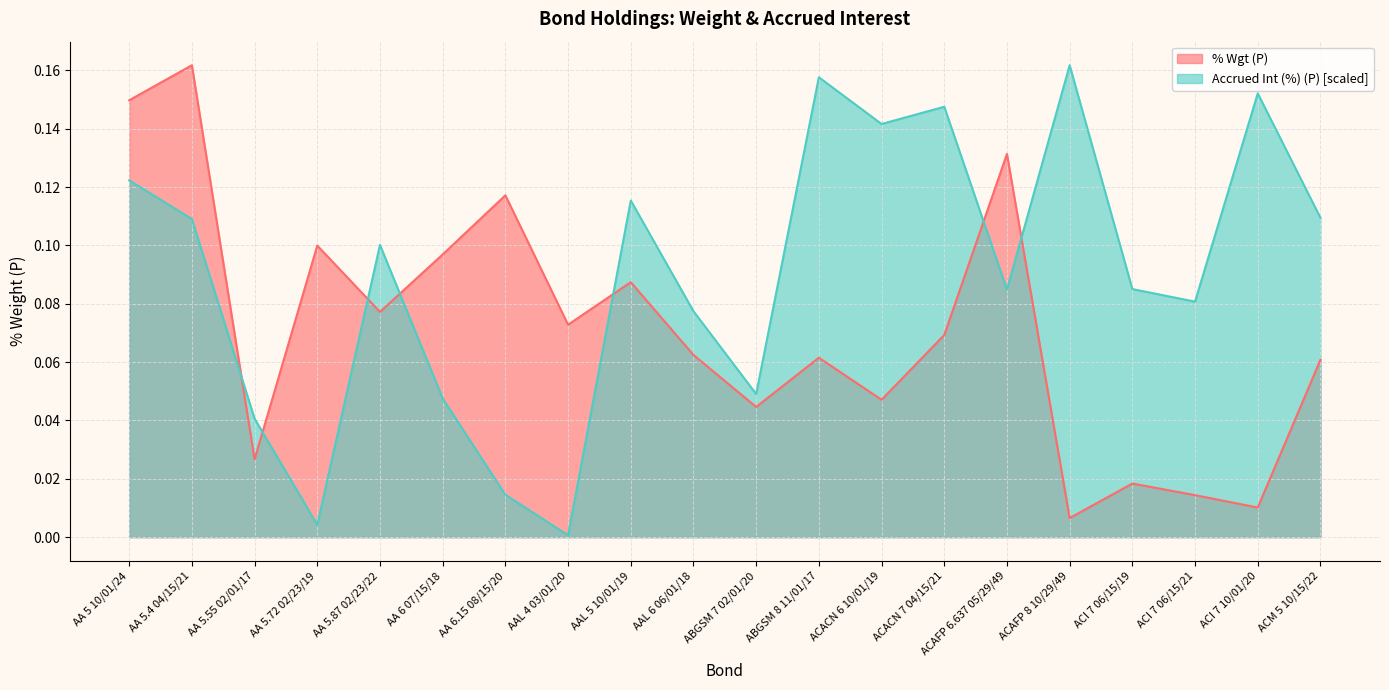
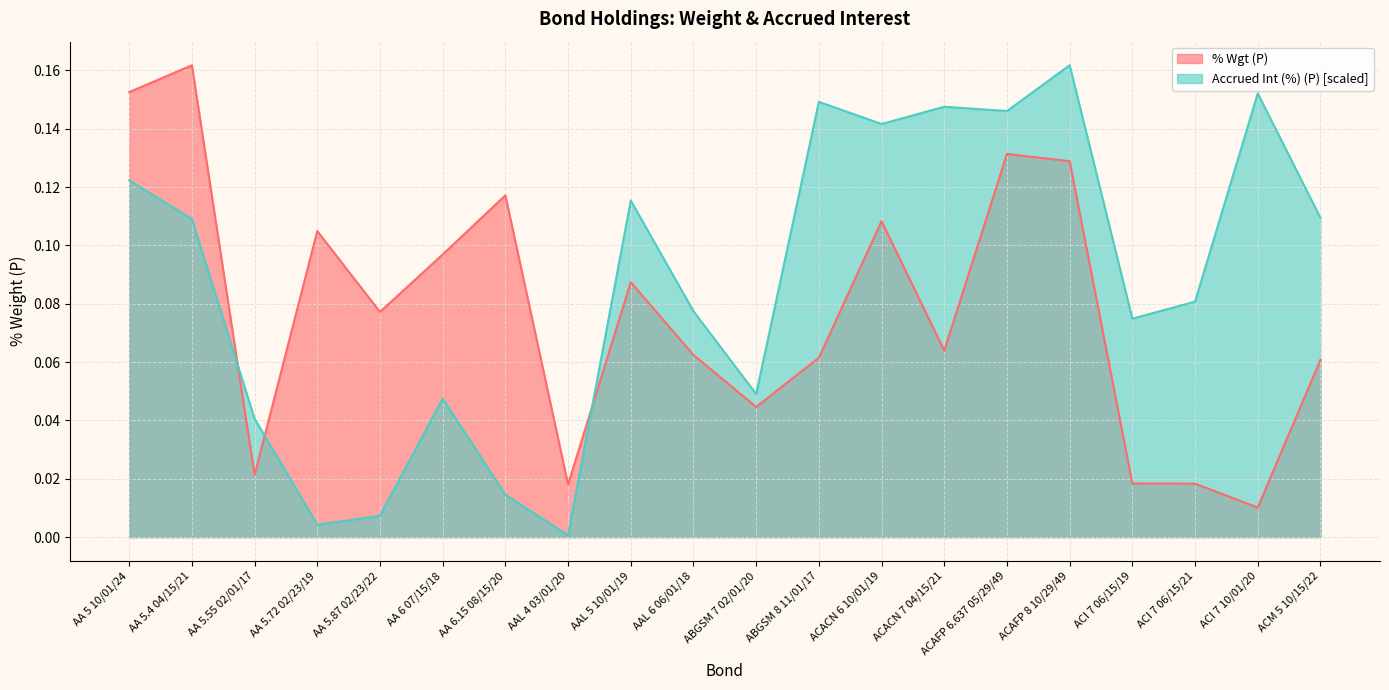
  {
    "% Wgt (P)": {
-     "AA 5 10/01/24": 0.150,
+     "AA 5 10/01/24": 0.153,
      "AA 5.4 04/15/21": 0.162,
-     "AA 5.55 02/01/17": 0.027,
-     "AA 5.72 02/23/19": 0.100,
+     "AA 5.55 02/01/17": 0.021,
+     "AA 5.72 02/23/19": 0.105,
      "AA 5.87 02/23/22": 0.077,
      "AA 6 07/15/18": 0.097,
      "AA 6.15 08/15/20": 0.117,
-     "AAL 4 03/01/20": 0.073,
+     "AAL 4 03/01/20": 0.018,
      "AAL 5 10/01/19": 0.087,
      "AAL 6 06/01/18": 0.062,
      "ABGSM 7 02/01/20": 0.045,
      "ABGSM 8 11/01/17": 0.062,
-     "ACACN 6 10/01/19": 0.047,
-     "ACACN 7 04/15/21": 0.069,
+     "ACACN 6 10/01/19": 0.108,
+     "ACACN 7 04/15/21": 0.064,
      "ACAFP 6.637 05/29/49": 0.131,
-     "ACAFP 8 10/29/49": 0.007,
+     "ACAFP 8 10/29/49": 0.129,
      "ACI 7 06/15/19": 0.018,
-     "ACI 7 06/15/21": 0.014,
+     "ACI 7 06/15/21": 0.018,
      "ACI 7 10/01/20": 0.010,
      "ACM 5 10/15/22": 0.061
    },
    "Accrued Int (%) (P) [scaled]": {
      "AA 5 10/01/24": 0.122,
      "AA 5.4 04/15/21": 0.109,
      "AA 5.55 02/01/17": 0.041,
      "AA 5.72 02/23/19": 0.004,
-     "AA 5.87 02/23/22": 0.100,
+     "AA 5.87 02/23/22": 0.007,
      "AA 6 07/15/18": 0.048,
      "AA 6.15 08/15/20": 0.015,
      "AAL 4 03/01/20": 0.001,
      "AAL 5 10/01/19": 0.115,
      "AAL 6 06/01/18": 0.077,
      "ABGSM 7 02/01/20": 0.049,
-     "ABGSM 8 11/01/17": 0.158,
+     "ABGSM 8 11/01/17": 0.149,
      "ACACN 6 10/01/19": 0.142,
      "ACACN 7 04/15/21": 0.148,
-     "ACAFP 6.637 05/29/49": 0.085,
+     "ACAFP 6.637 05/29/49": 0.146,
      "ACAFP 8 10/29/49": 0.162,
-     "ACI 7 06/15/19": 0.085,
+     "ACI 7 06/15/19": 0.075,
      "ACI 7 06/15/21": 0.081,
      "ACI 7 10/01/20": 0.152,
      "ACM 5 10/15/22": 0.109
    }
  }
